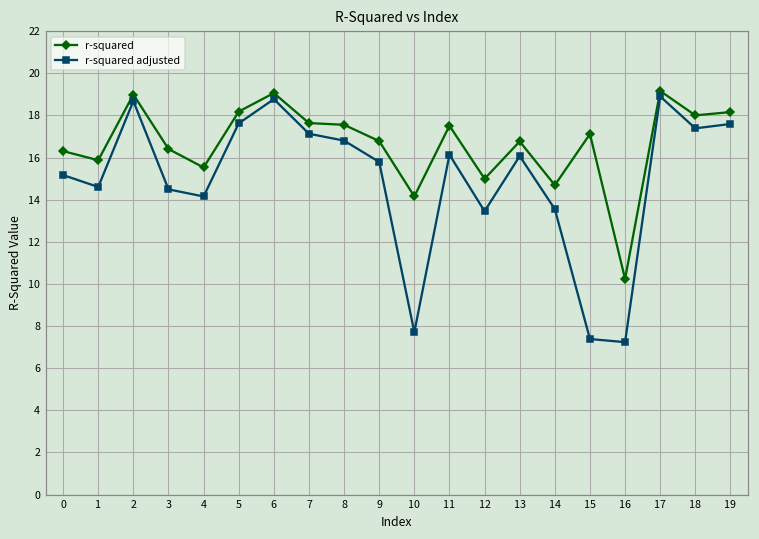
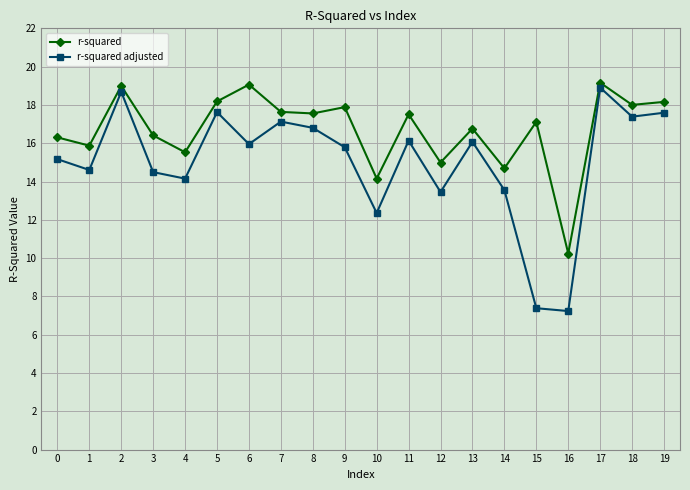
  {
    "r-squared": {
      "0": 16.3,
      "1": 15.9,
      "2": 19.0,
      "3": 16.4,
      "4": 15.5,
      "5": 18.2,
      "6": 19.1,
      "7": 17.6,
      "8": 17.6,
-     "9": 16.8,
+     "9": 17.9,
      "10": 14.2,
      "11": 17.5,
      "12": 15.0,
      "13": 16.8,
      "14": 14.7,
      "15": 17.1,
      "16": 10.2,
      "17": 19.2,
      "18": 18.0,
      "19": 18.2
    },
    "r-squared adjusted": {
      "0": 15.2,
      "1": 14.6,
      "2": 18.7,
      "3": 14.5,
      "4": 14.2,
      "5": 17.6,
-     "6": 18.8,
+     "6": 16.0,
      "7": 17.1,
      "8": 16.8,
      "9": 15.8,
-     "10": 7.7,
+     "10": 12.4,
      "11": 16.1,
      "12": 13.5,
      "13": 16.1,
      "14": 13.6,
      "15": 7.4,
      "16": 7.2,
      "17": 18.9,
      "18": 17.4,
      "19": 17.6
    }
  }
